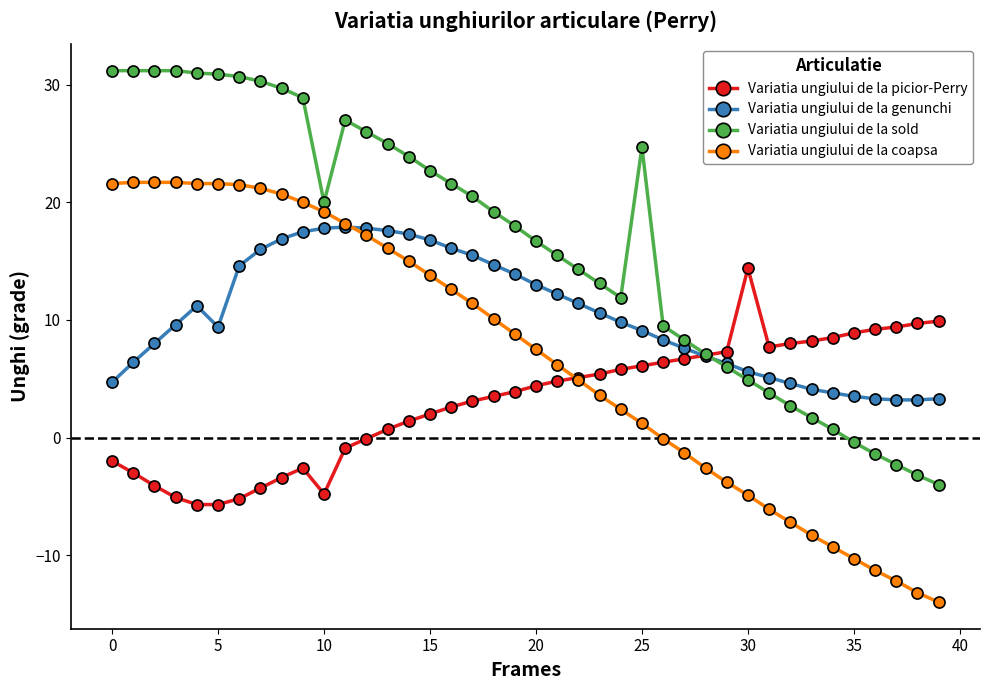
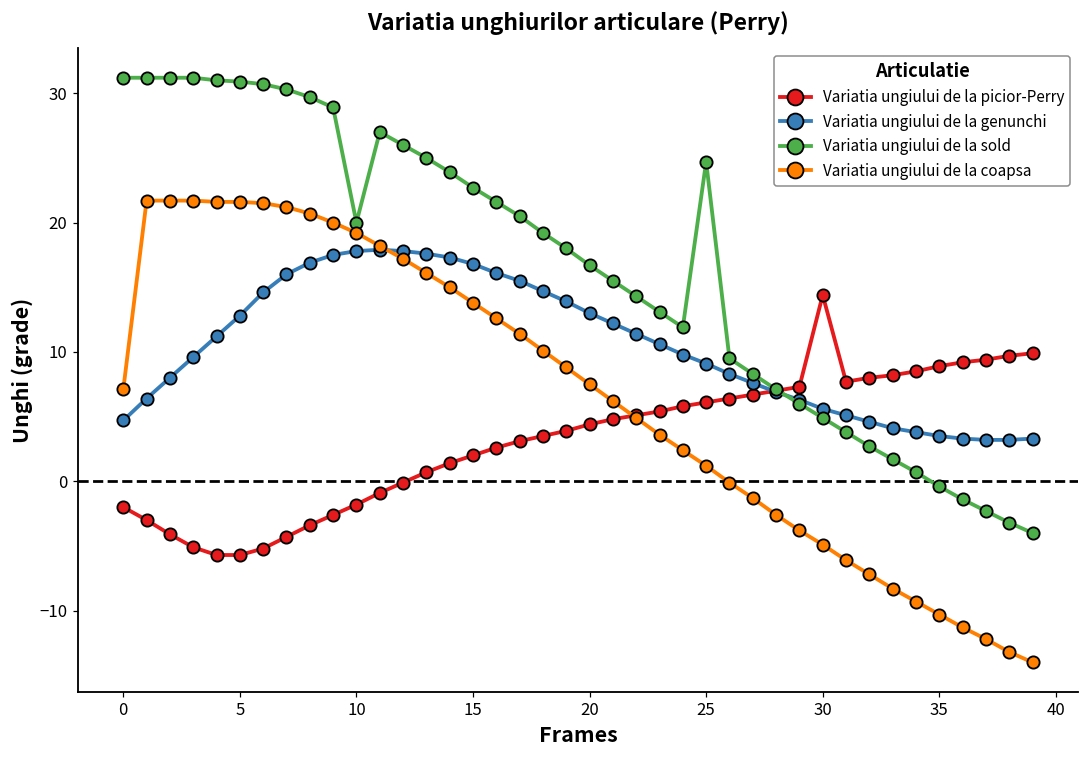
  {
    "Variatia ungiului de la picior-Perry": {
      "0": -2.0,
      "5": -5.7,
-     "10": -4.8,
+     "10": -1.8,
      "15": 2.0,
      "20": 4.4,
      "25": 6.1,
      "30": 14.4,
      "35": 8.9
    },
    "Variatia ungiului de la genunchi": {
      "0": 4.7,
-     "5": 9.4,
+     "5": 12.8,
      "10": 17.8,
      "15": 16.8,
      "20": 13.0,
      "25": 9.1,
      "30": 5.6,
      "35": 3.5
    },
    "Variatia ungiului de la sold": {
      "0": 31.2,
      "5": 30.9,
      "10": 20.0,
      "15": 22.7,
      "20": 16.7,
      "25": 24.7,
      "30": 4.9,
      "35": -0.4
    },
    "Variatia ungiului de la coapsa": {
-     "0": 21.6,
+     "0": 7.1,
      "5": 21.6,
      "10": 19.2,
      "15": 13.8,
      "20": 7.5,
      "25": 1.2,
      "30": -4.9,
      "35": -10.3
    }
  }
